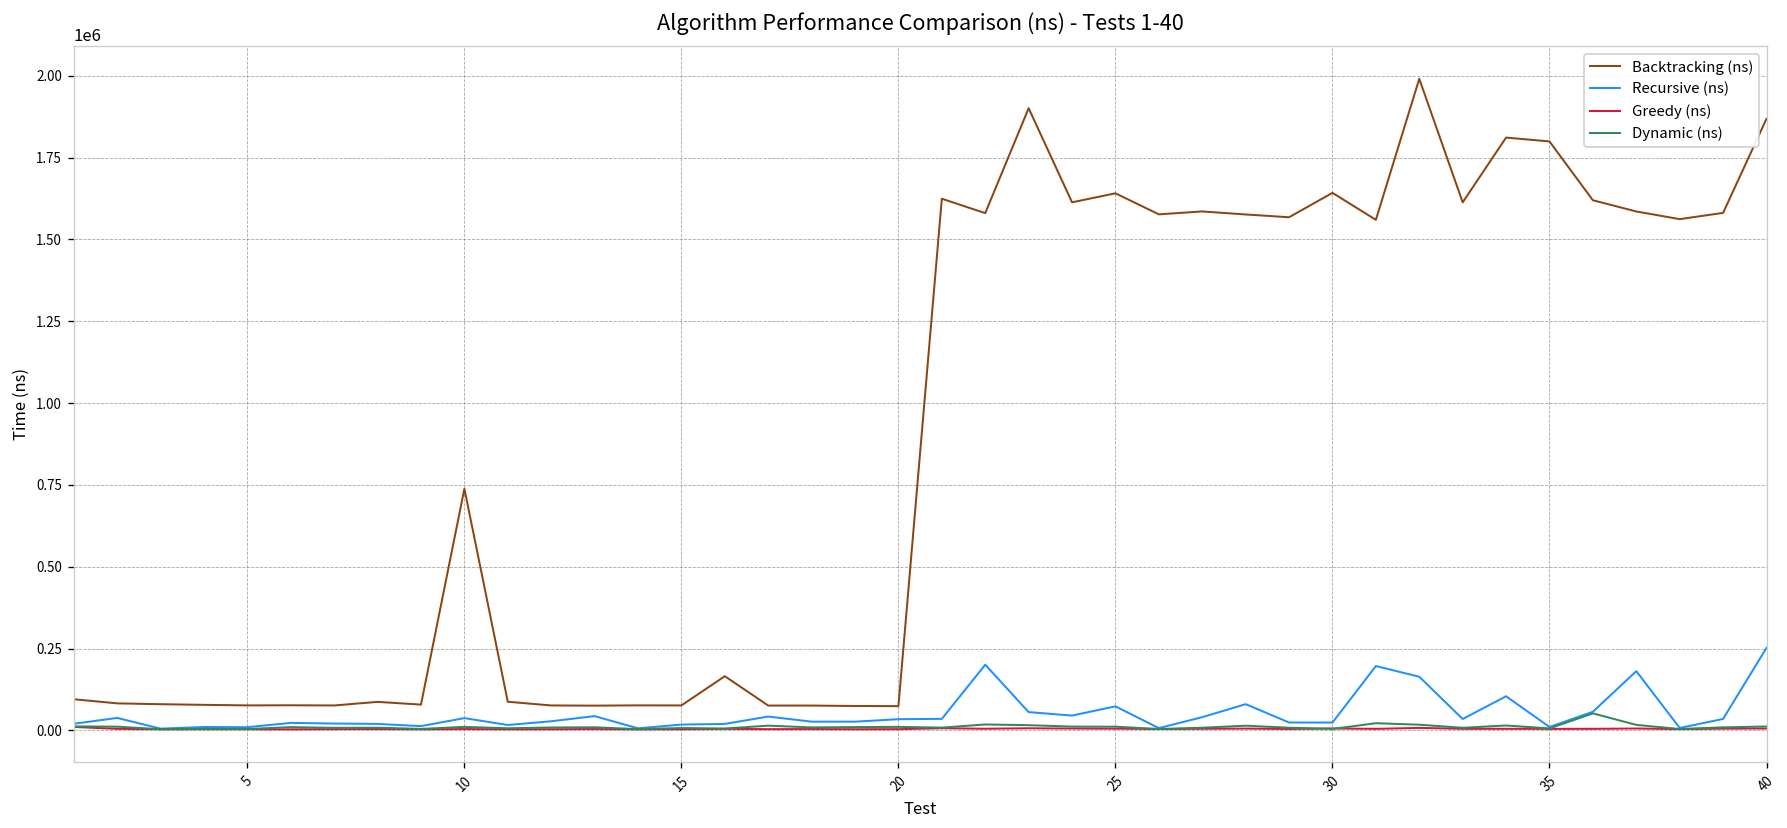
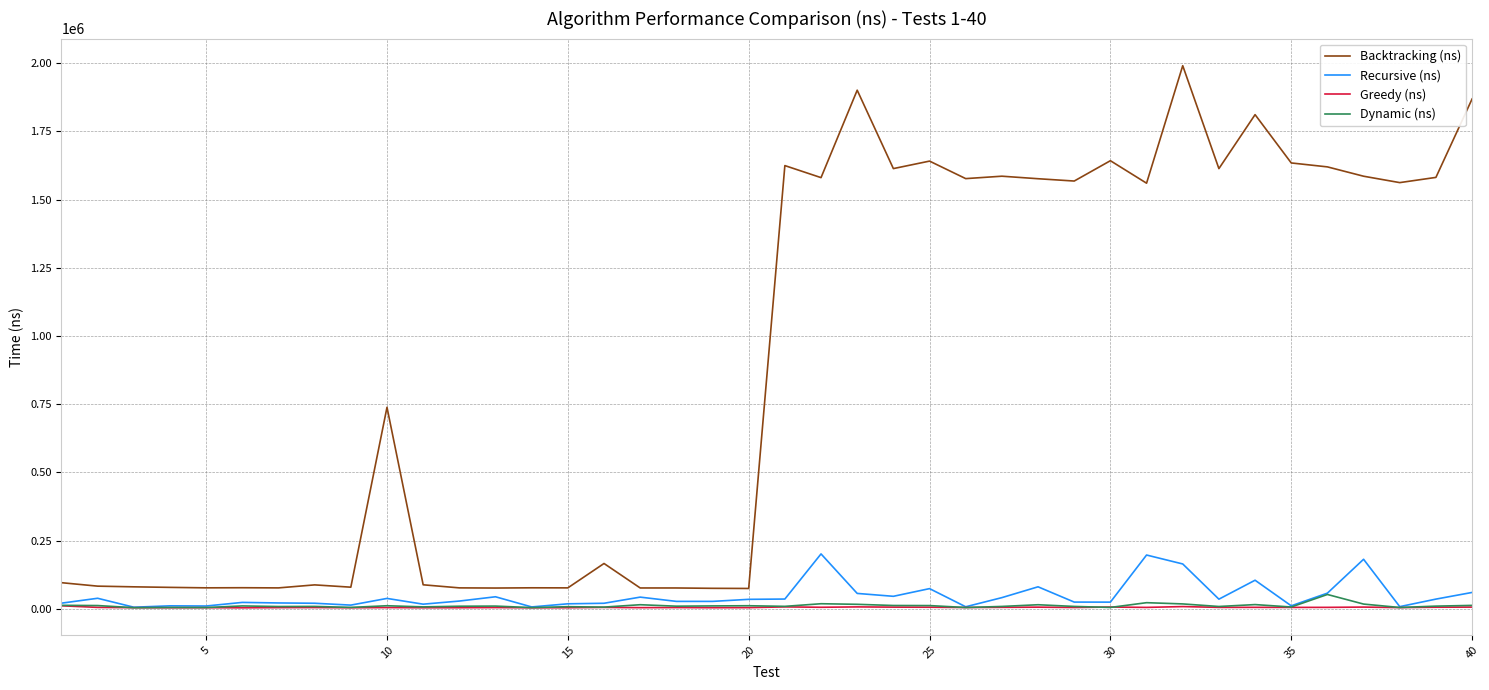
  {
    "Backtracking (ns)": {
      "5": 80000,
      "10": 740000,
      "15": 80000,
      "20": 70000,
      "25": 1640000,
      "30": 1640000,
-     "35": 1800000,
+     "35": 1630000,
      "40": 1870000
    },
    "Recursive (ns)": {
      "10": 40000,
      "15": 20000,
      "20": 30000,
      "25": 70000,
      "30": 20000,
-     "40": 250000
+     "40": 60000
    }
  }
